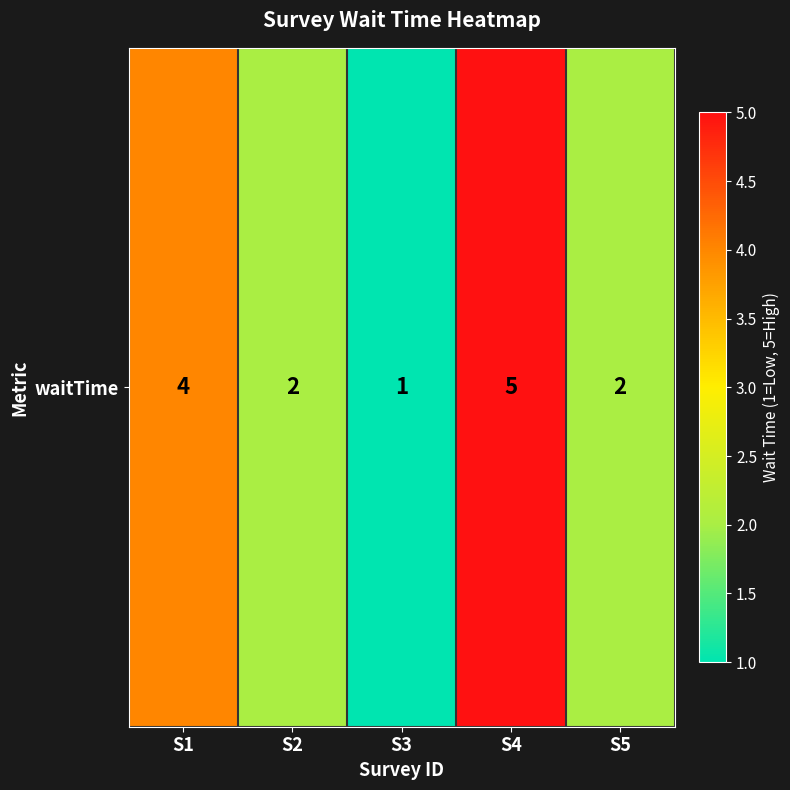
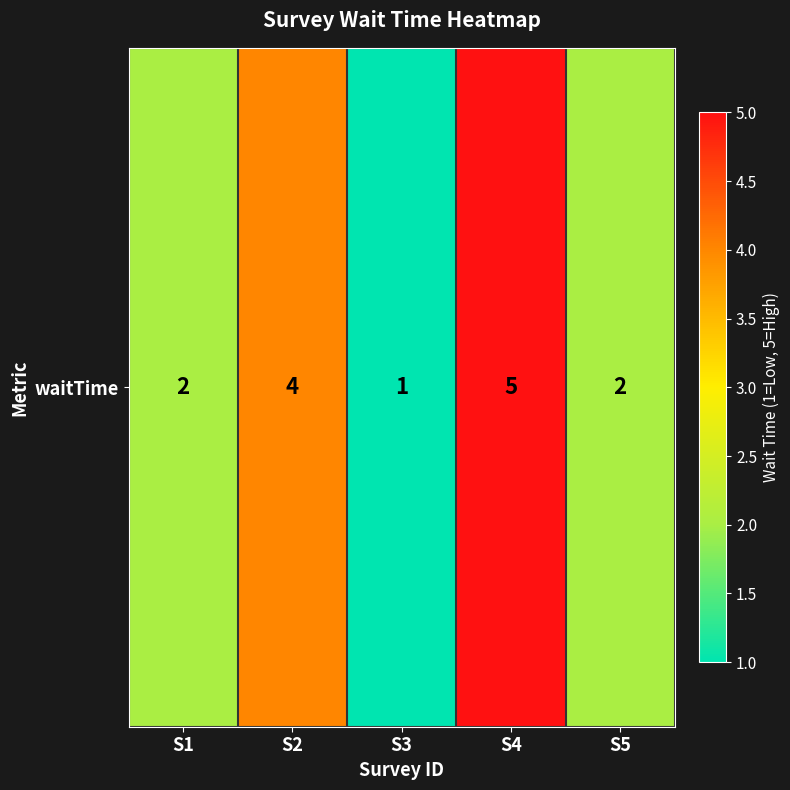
  {
    "waitTime": {
-     "S1": 4,
-     "S2": 2,
+     "S1": 2,
+     "S2": 4,
      "S3": 1,
      "S4": 5,
      "S5": 2
    }
  }
